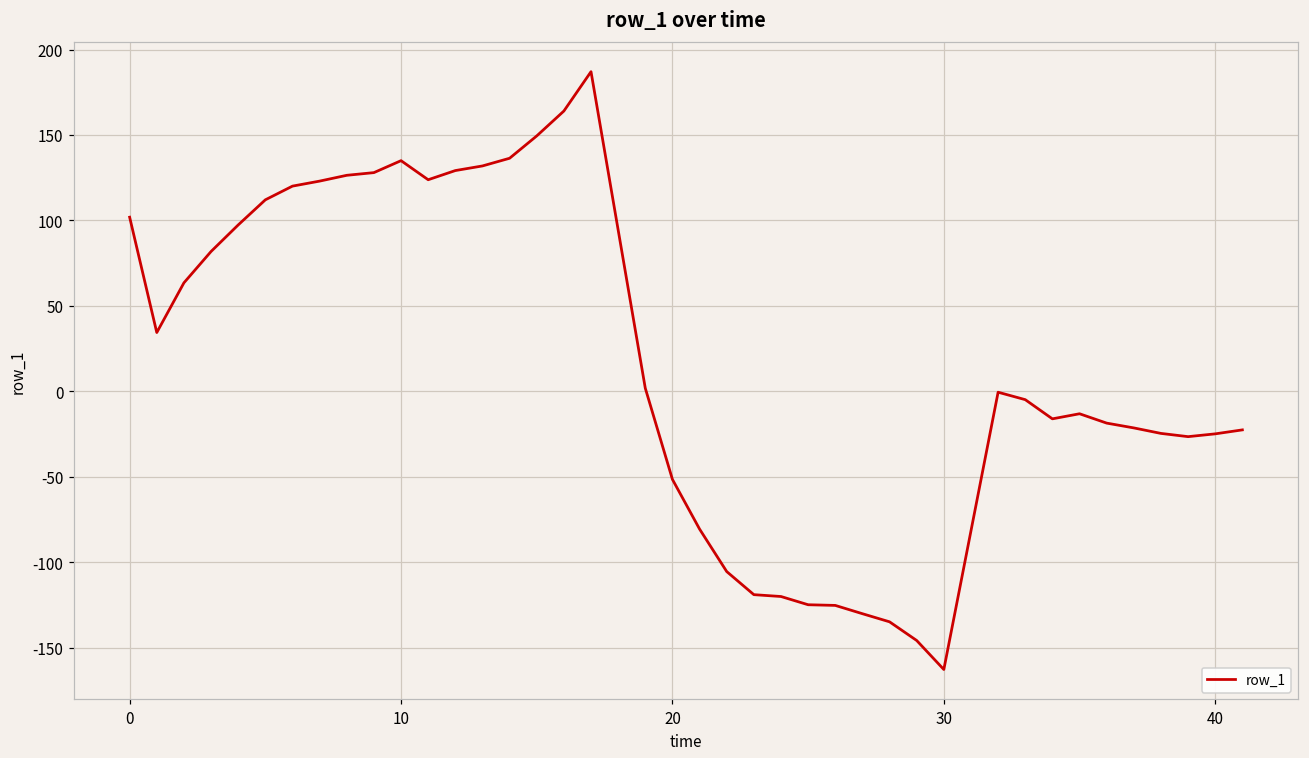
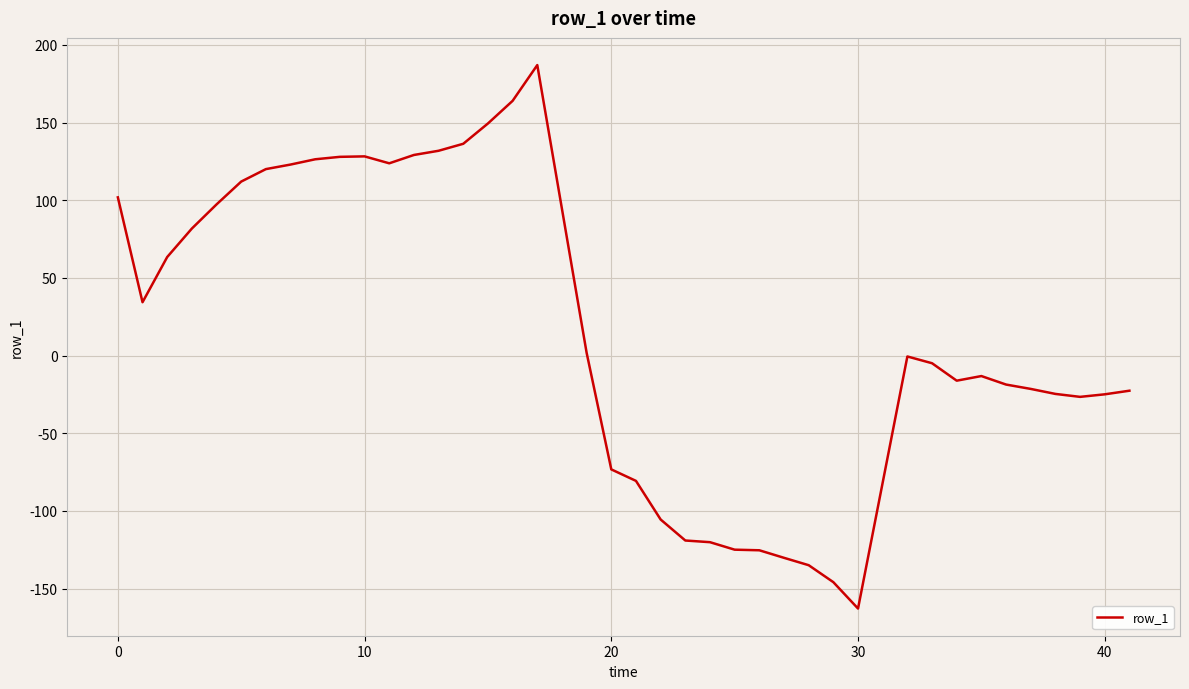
  {
    "0": 102,
-   "10": 135,
-   "20": -52,
+   "10": 128,
+   "20": -73,
    "30": -163,
    "40": -25
  }
